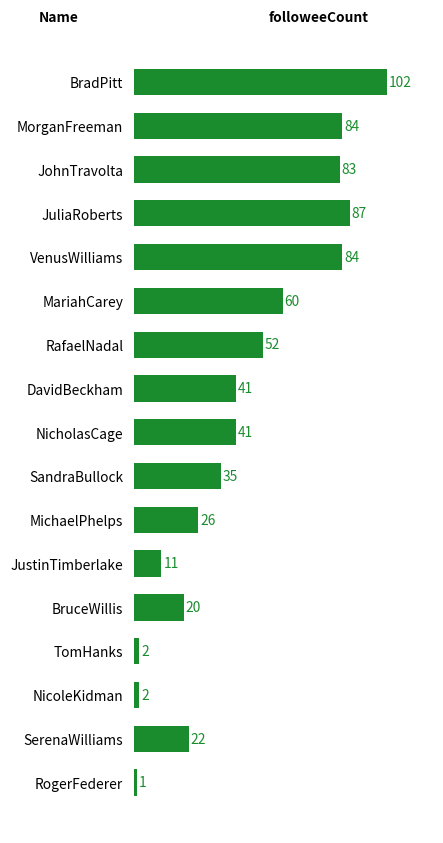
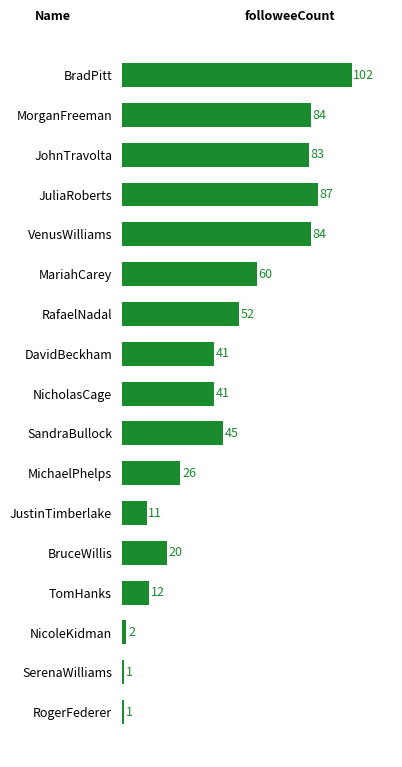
  {
    "BradPitt": 102,
    "MorganFreeman": 84,
    "JohnTravolta": 83,
    "JuliaRoberts": 87,
    "VenusWilliams": 84,
    "MariahCarey": 60,
    "RafaelNadal": 52,
    "DavidBeckham": 41,
    "NicholasCage": 41,
-   "SandraBullock": 35,
+   "SandraBullock": 45,
    "MichaelPhelps": 26,
    "JustinTimberlake": 11,
    "BruceWillis": 20,
-   "TomHanks": 2,
+   "TomHanks": 12,
    "NicoleKidman": 2,
-   "SerenaWilliams": 22,
+   "SerenaWilliams": 1,
    "RogerFederer": 1
  }
